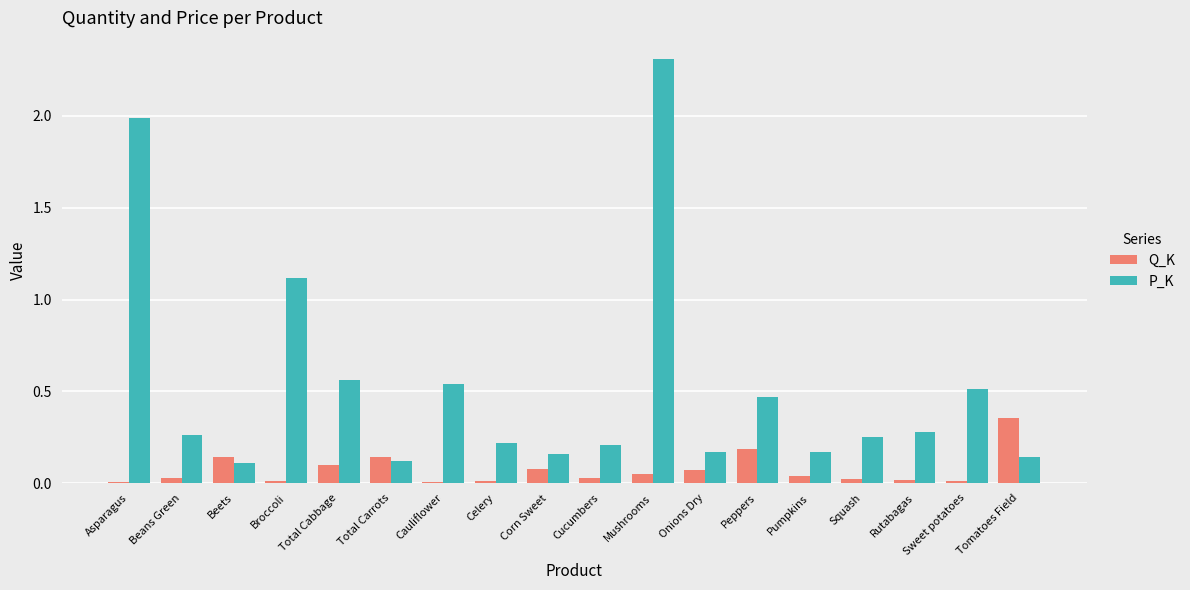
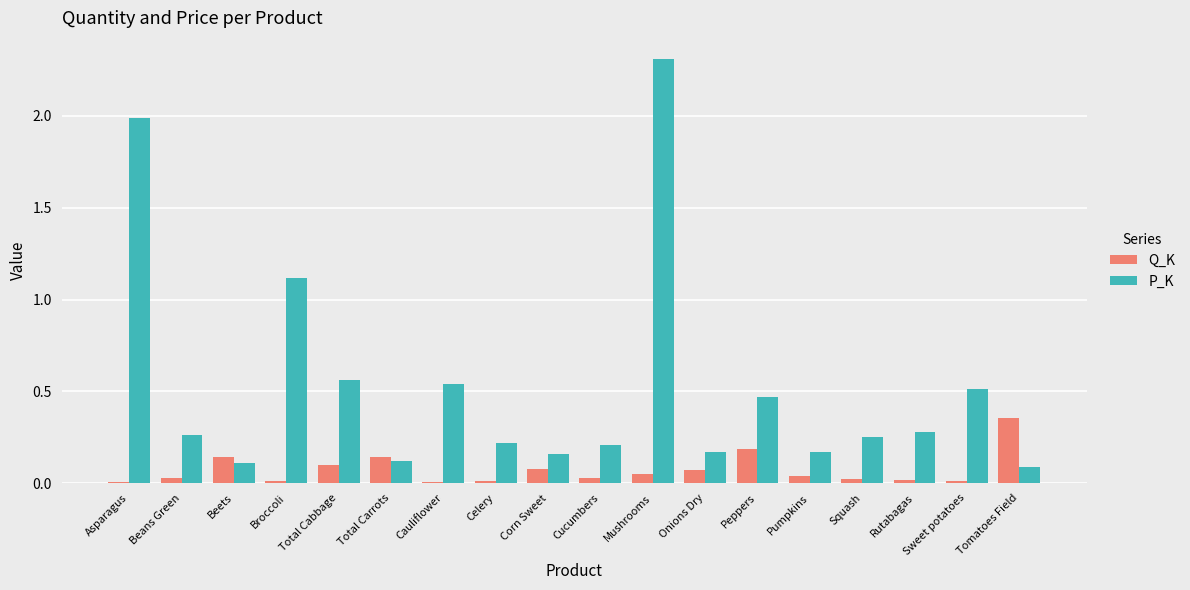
  {
    "Q_K": {
      "Beans Green": 0.03,
      "Beets": 0.14,
      "Total Cabbage": 0.10,
      "Total Carrots": 0.14,
      "Corn Sweet": 0.08,
      "Cucumbers": 0.03,
      "Mushrooms": 0.05,
      "Onions Dry": 0.07,
      "Peppers": 0.18,
      "Pumpkins": 0.04,
      "Squash": 0.02,
      "Rutabagas": 0.02,
      "Tomatoes Field": 0.36
    },
    "P_K": {
      "Asparagus": 1.99,
      "Beans Green": 0.26,
      "Beets": 0.11,
      "Broccoli": 1.12,
      "Total Cabbage": 0.56,
      "Total Carrots": 0.12,
      "Cauliflower": 0.54,
      "Celery": 0.22,
      "Corn Sweet": 0.16,
      "Cucumbers": 0.21,
      "Mushrooms": 2.31,
      "Onions Dry": 0.17,
      "Peppers": 0.47,
      "Pumpkins": 0.17,
      "Squash": 0.25,
      "Rutabagas": 0.28,
      "Sweet potatoes": 0.51,
-     "Tomatoes Field": 0.14
+     "Tomatoes Field": 0.09
    }
  }
